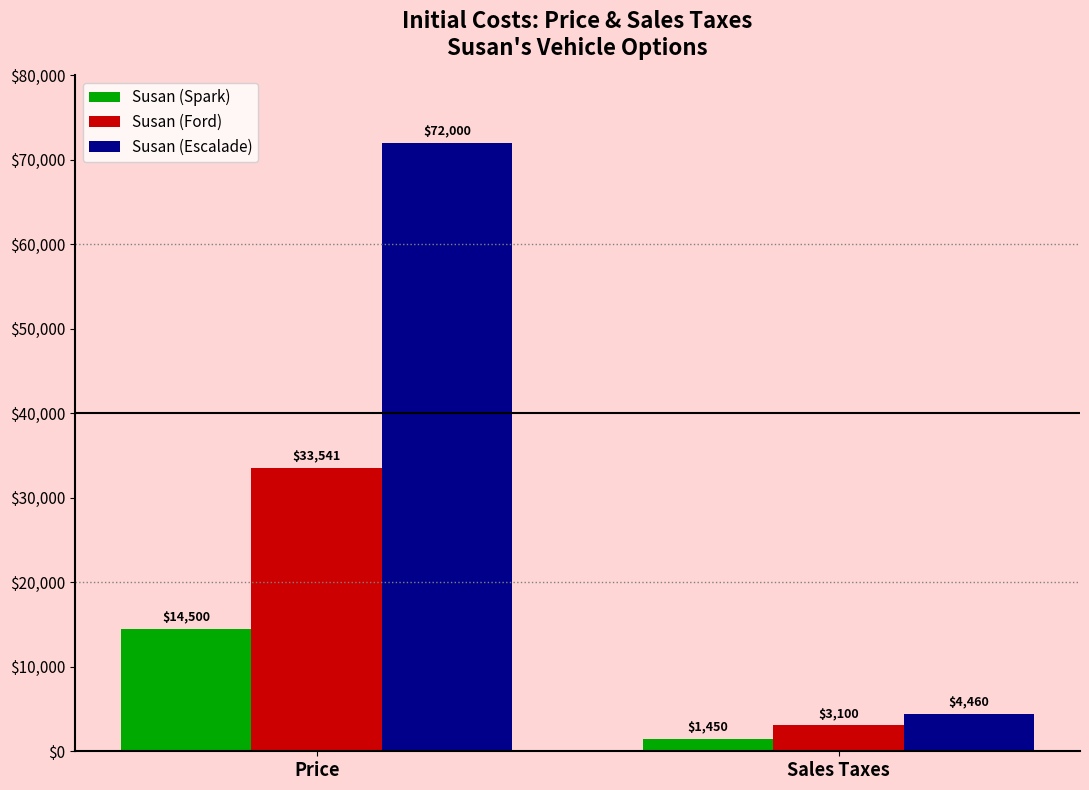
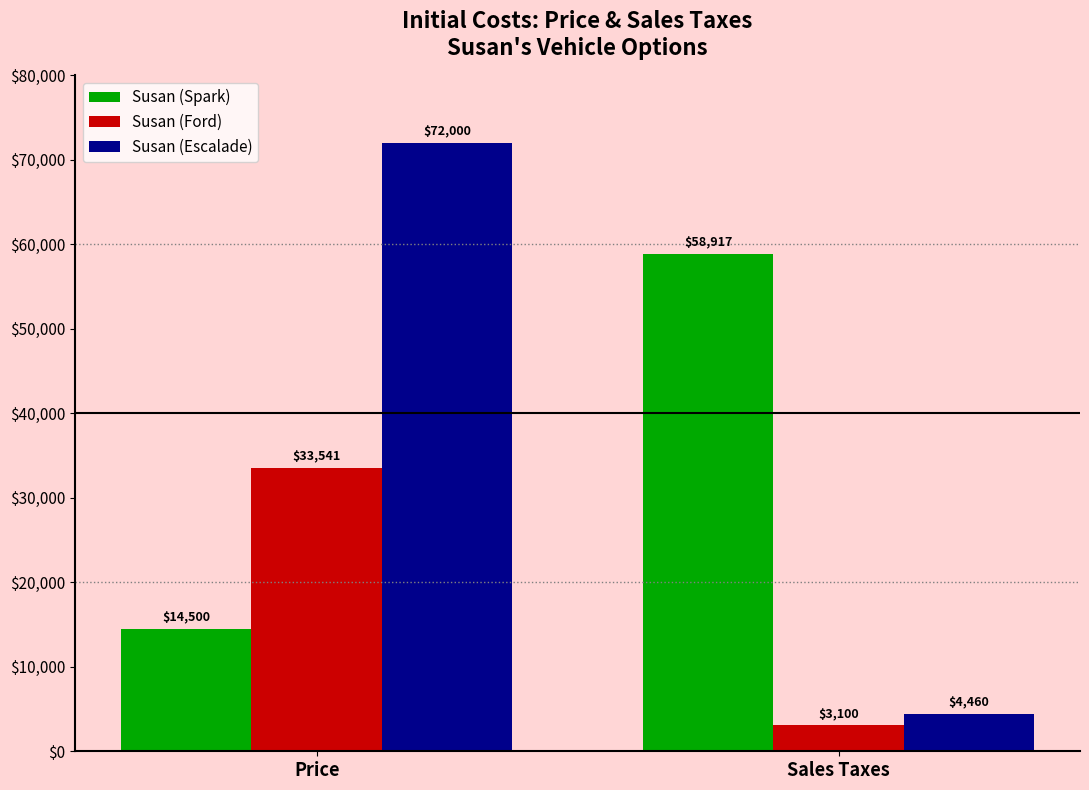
  {
    "Susan (Spark)": {
      "Price": "$14,500",
-     "Sales Taxes": "$1,450"
+     "Sales Taxes": "$58,917"
    },
    "Susan (Ford)": {
      "Price": "$33,541",
      "Sales Taxes": "$3,100"
    },
    "Susan (Escalade)": {
      "Price": "$72,000",
      "Sales Taxes": "$4,460"
    }
  }
